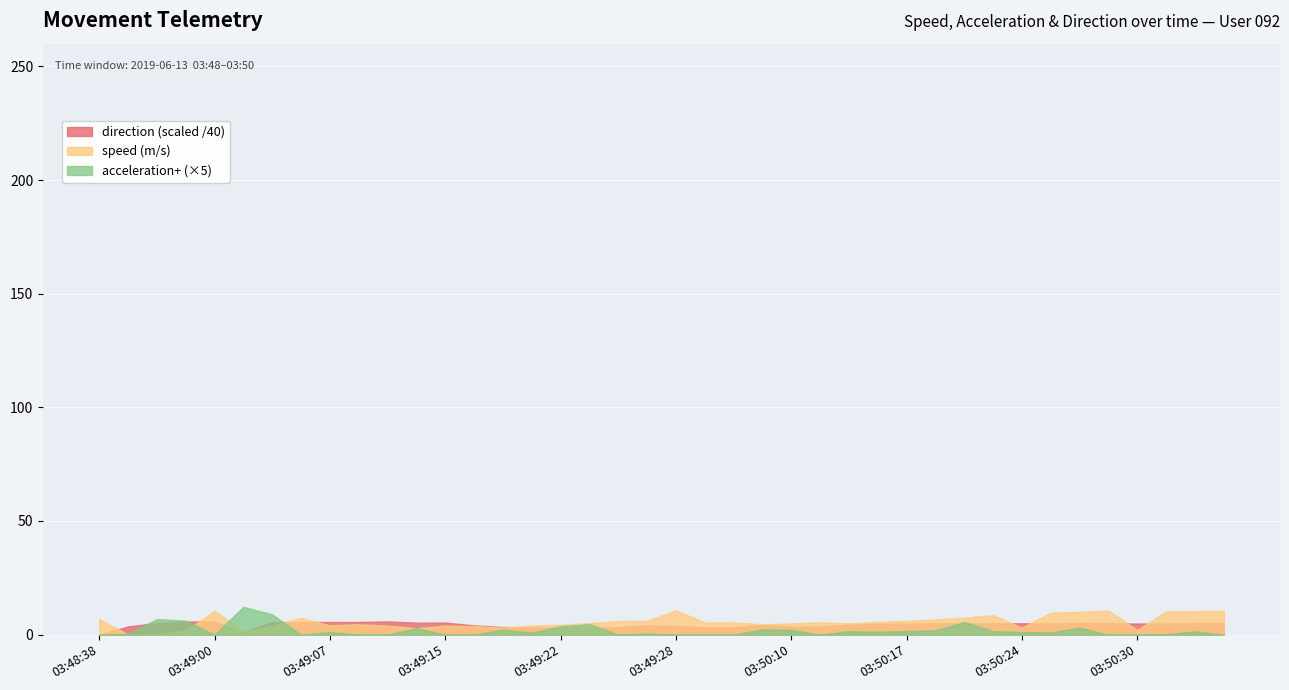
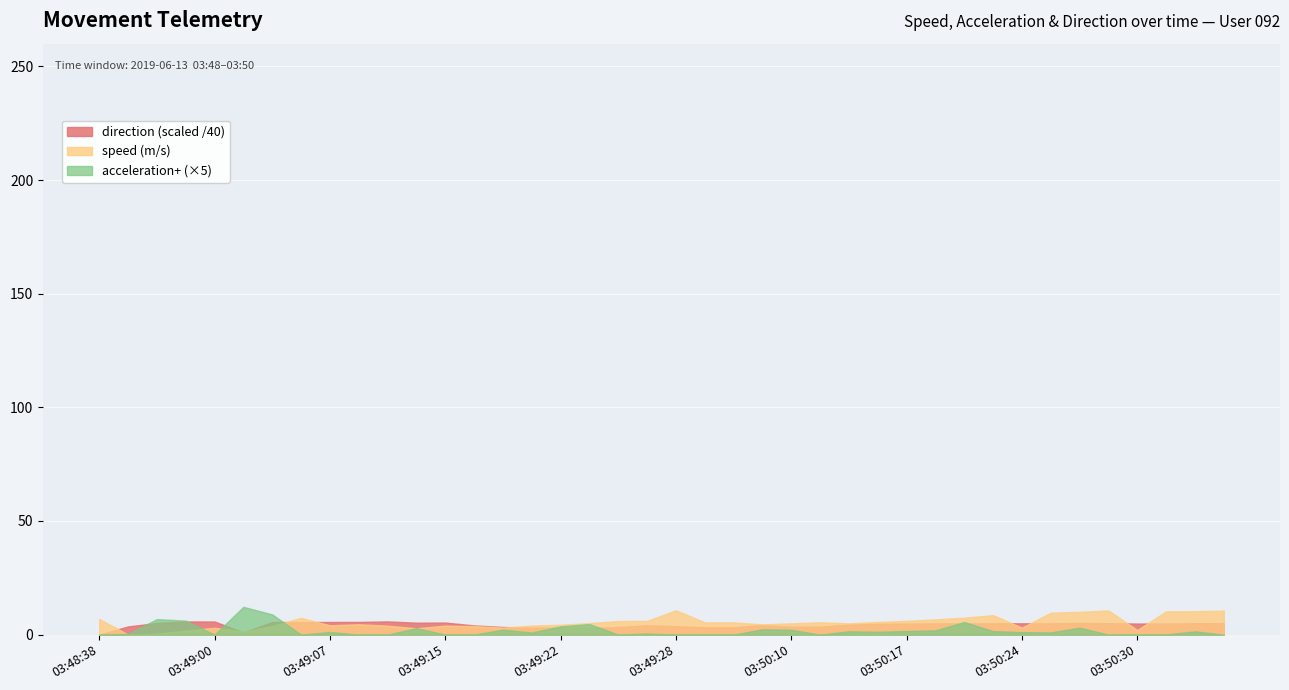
  {
    "direction (scaled /40)": {
      "03:49:00": 6,
      "03:49:07": 6,
      "03:49:15": 5,
      "03:49:28": 4,
      "03:50:10": 4,
      "03:50:17": 5,
      "03:50:24": 5,
      "03:50:30": 5
    },
    "speed (m/s)": {
      "03:48:38": 7,
-     "03:49:00": 10,
+     "03:49:00": 3,
      "03:49:07": 4,
      "03:49:15": 4,
      "03:49:28": 11,
      "03:50:10": 5,
      "03:50:17": 6,
      "03:50:24": 3,
      "03:50:30": 2
    },
    "acceleration+ (×5)": {
      "03:49:00": 0,
      "03:49:07": 1,
      "03:49:15": 0,
      "03:49:28": 0,
      "03:50:10": 2,
      "03:50:17": 2,
      "03:50:24": 1,
      "03:50:30": 0
    }
  }
